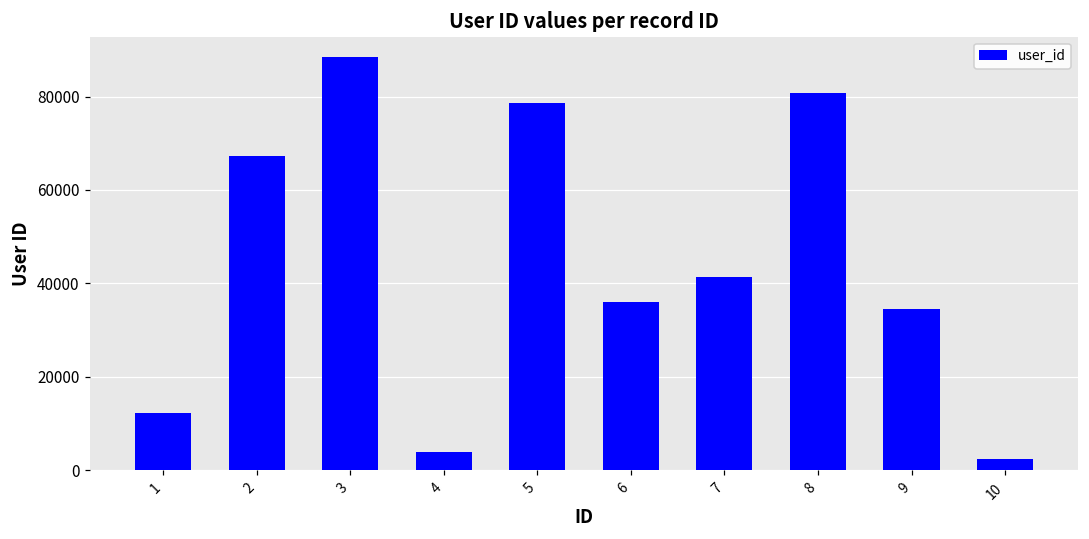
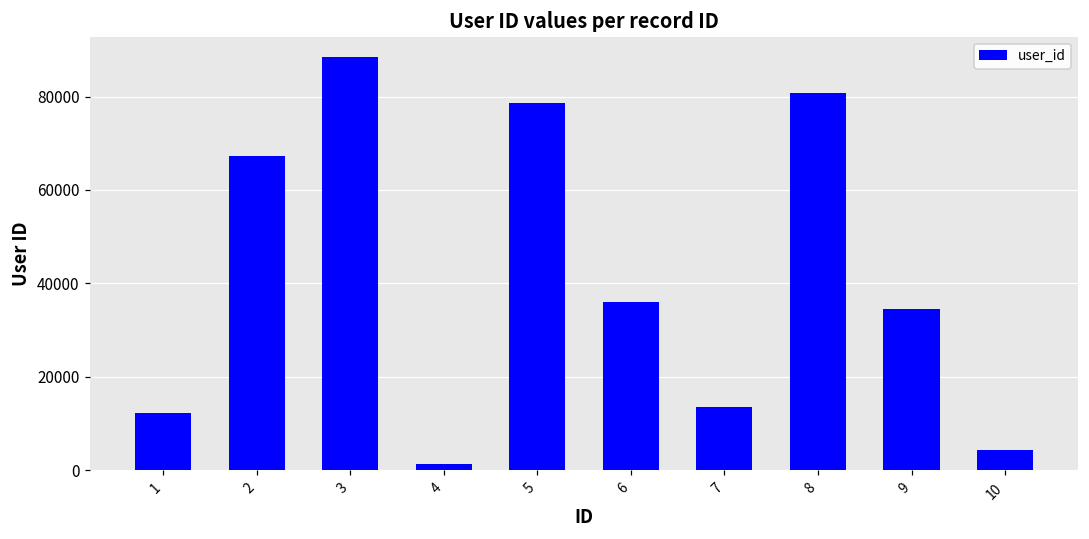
  {
    "1": 12000,
    "2": 67000,
    "3": 88000,
-   "4": 4000,
+   "4": 1000,
    "5": 79000,
    "6": 36000,
-   "7": 41000,
+   "7": 14000,
    "8": 81000,
    "9": 35000,
-   "10": 2000
+   "10": 4000
  }
